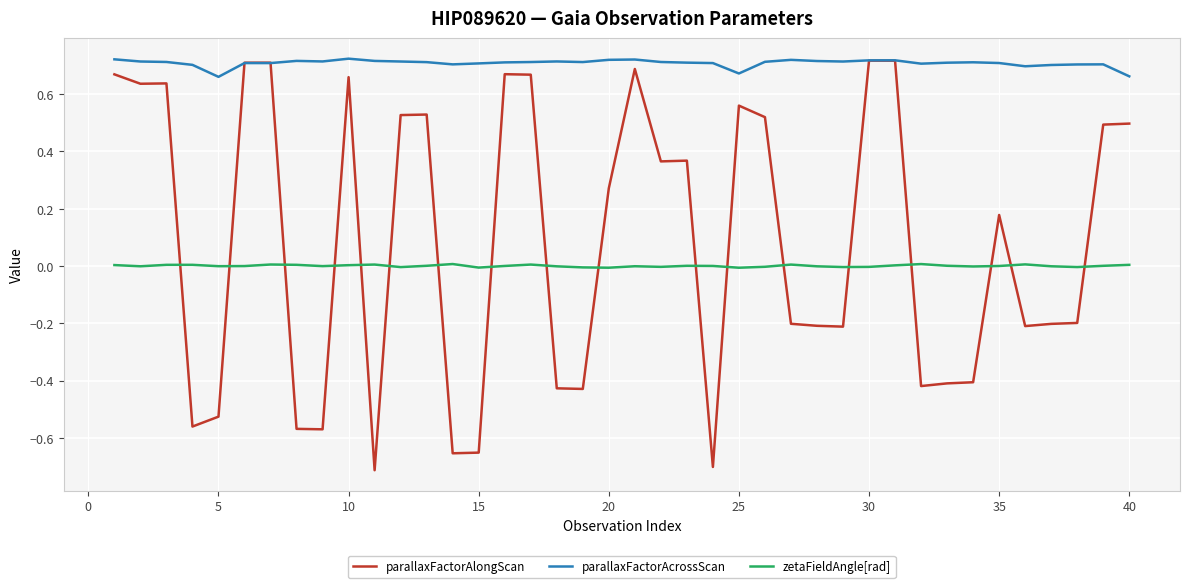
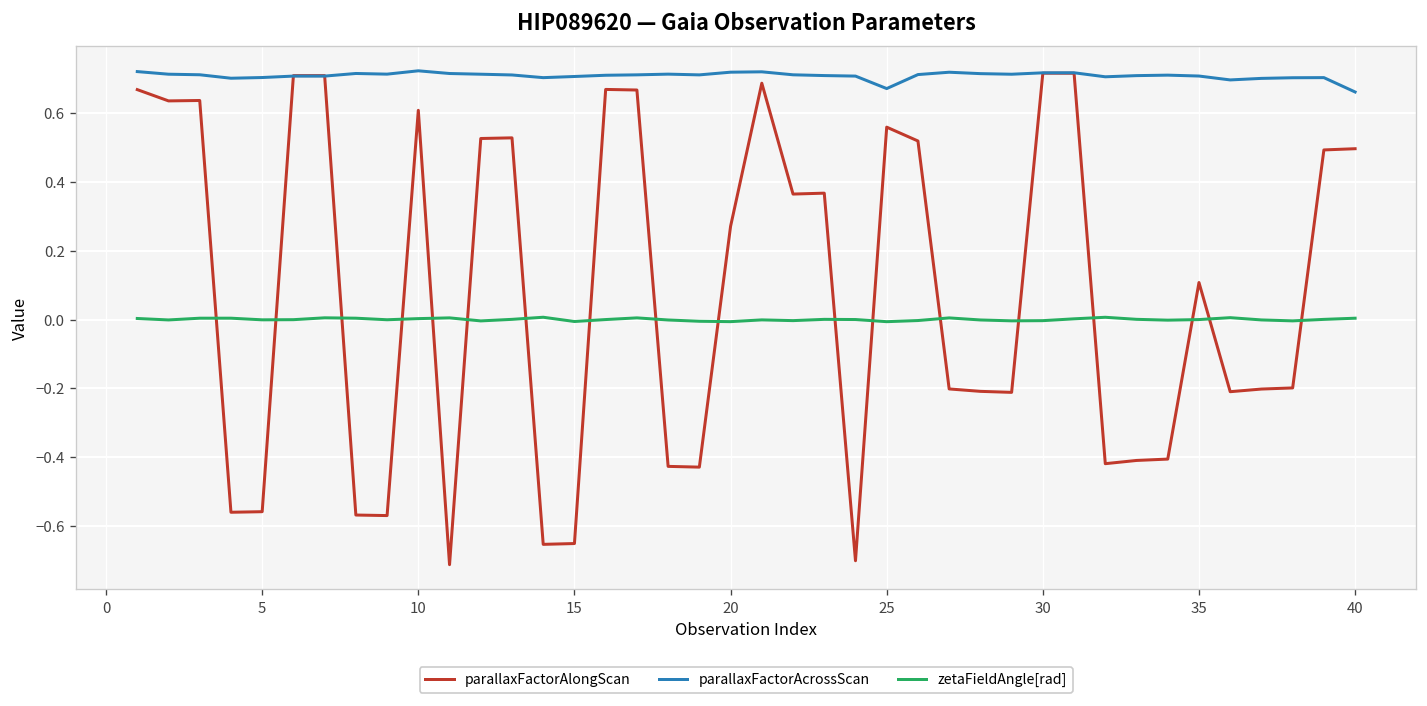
  {
    "parallaxFactorAlongScan": {
-     "5": -0.53,
-     "10": 0.66,
+     "5": -0.56,
+     "10": 0.61,
      "15": -0.65,
      "20": 0.27,
      "25": 0.56,
-     "35": 0.18,
+     "35": 0.11,
      "40": 0.50
    },
    "parallaxFactorAcrossScan": {
-     "5": 0.66,
+     "5": 0.70,
      "10": 0.72,
      "15": 0.71,
      "20": 0.72,
      "25": 0.67,
      "35": 0.71,
      "40": 0.66
    },
    "zetaFieldAngle[rad]": {
      "5": 0.00,
      "10": 0.00,
      "15": -0.01,
      "20": -0.01,
      "25": -0.01,
      "30": 0.00,
      "35": 0.00,
      "40": 0.00
    }
  }
